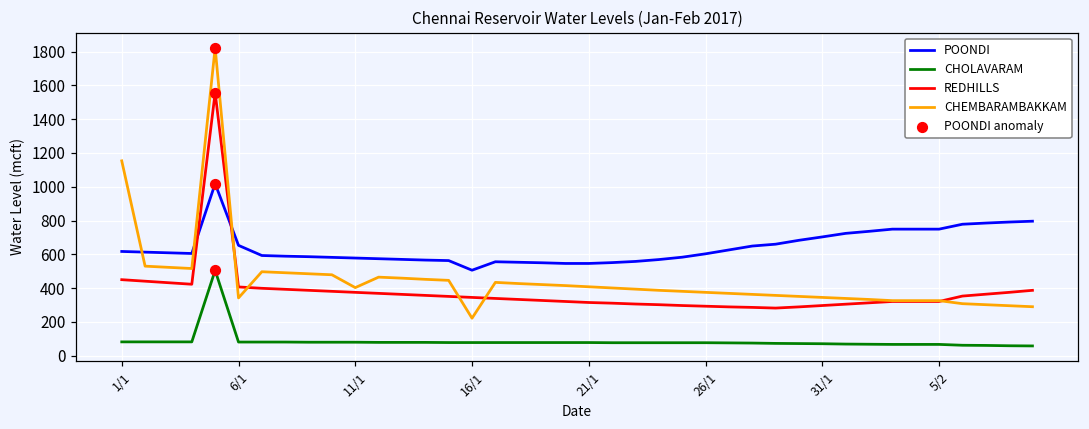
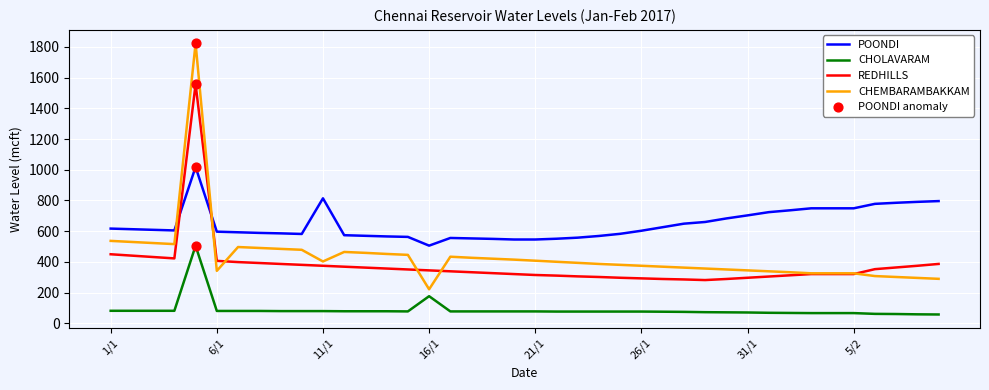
  {
    "POONDI": {
      "1/1": 620,
-     "6/1": 650,
-     "11/1": 580,
+     "6/1": 600,
+     "11/1": 810,
      "16/1": 510,
      "21/1": 550,
      "26/1": 600,
      "31/1": 700,
      "5/2": 750
    },
    "CHOLAVARAM": {
      "1/1": 80,
      "6/1": 80,
      "11/1": 80,
-     "16/1": 80,
+     "16/1": 180,
      "21/1": 80,
      "26/1": 80,
      "31/1": 70,
      "5/2": 70
    },
    "CHEMBARAMBAKKAM": {
-     "1/1": 1150,
+     "1/1": 540,
      "6/1": 340,
      "11/1": 400,
      "16/1": 220,
      "21/1": 410,
      "26/1": 380,
      "31/1": 350
    }
  }
